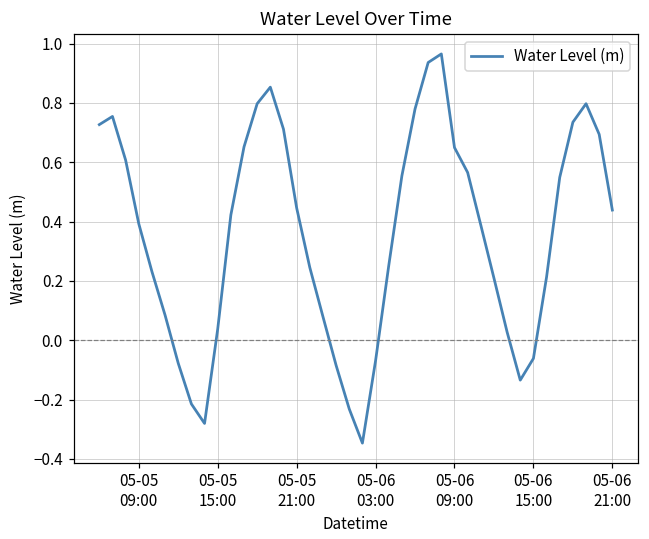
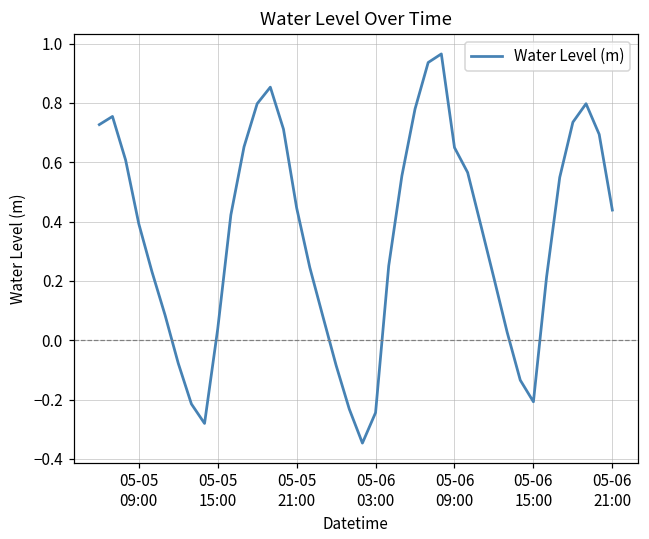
  {
    "05-05 09:00": 0.39,
    "05-05 15:00": 0.04,
    "05-05 21:00": 0.45,
-   "05-06 03:00": -0.07,
+   "05-06 03:00": -0.24,
    "05-06 09:00": 0.65,
-   "05-06 15:00": -0.06,
+   "05-06 15:00": -0.21,
    "05-06 21:00": 0.44
  }
